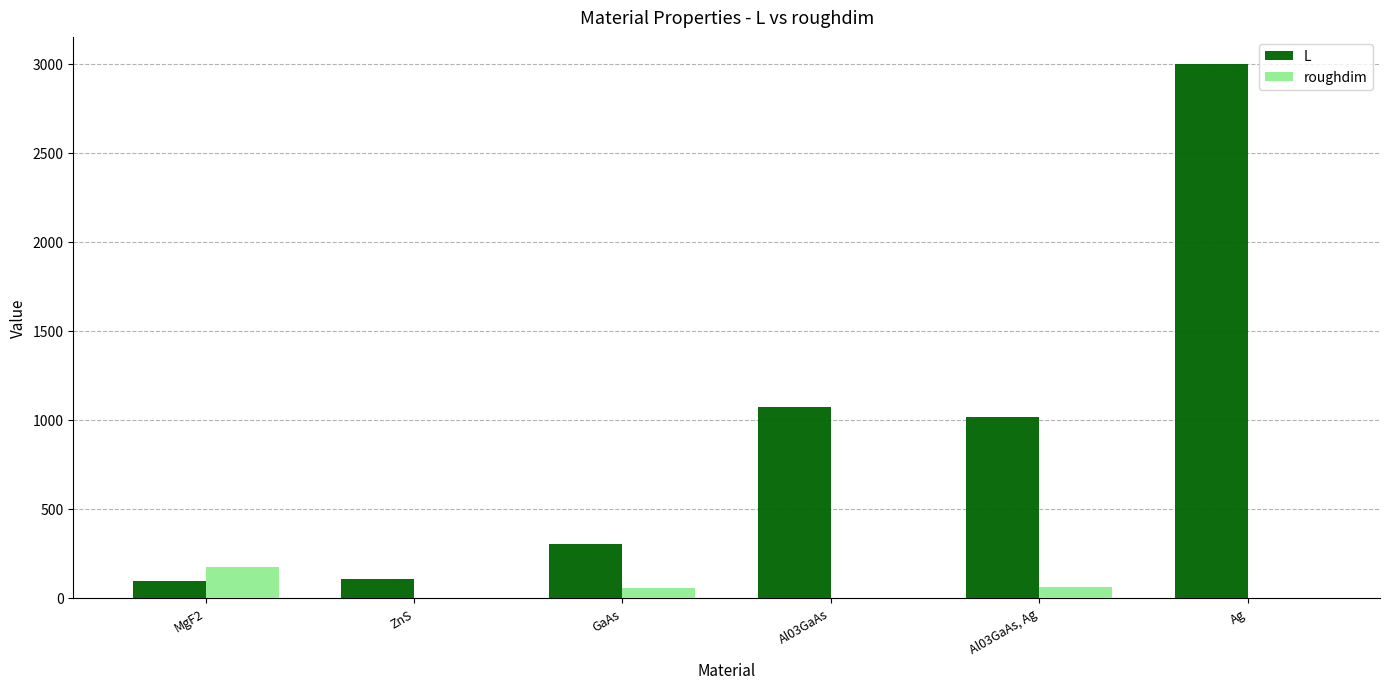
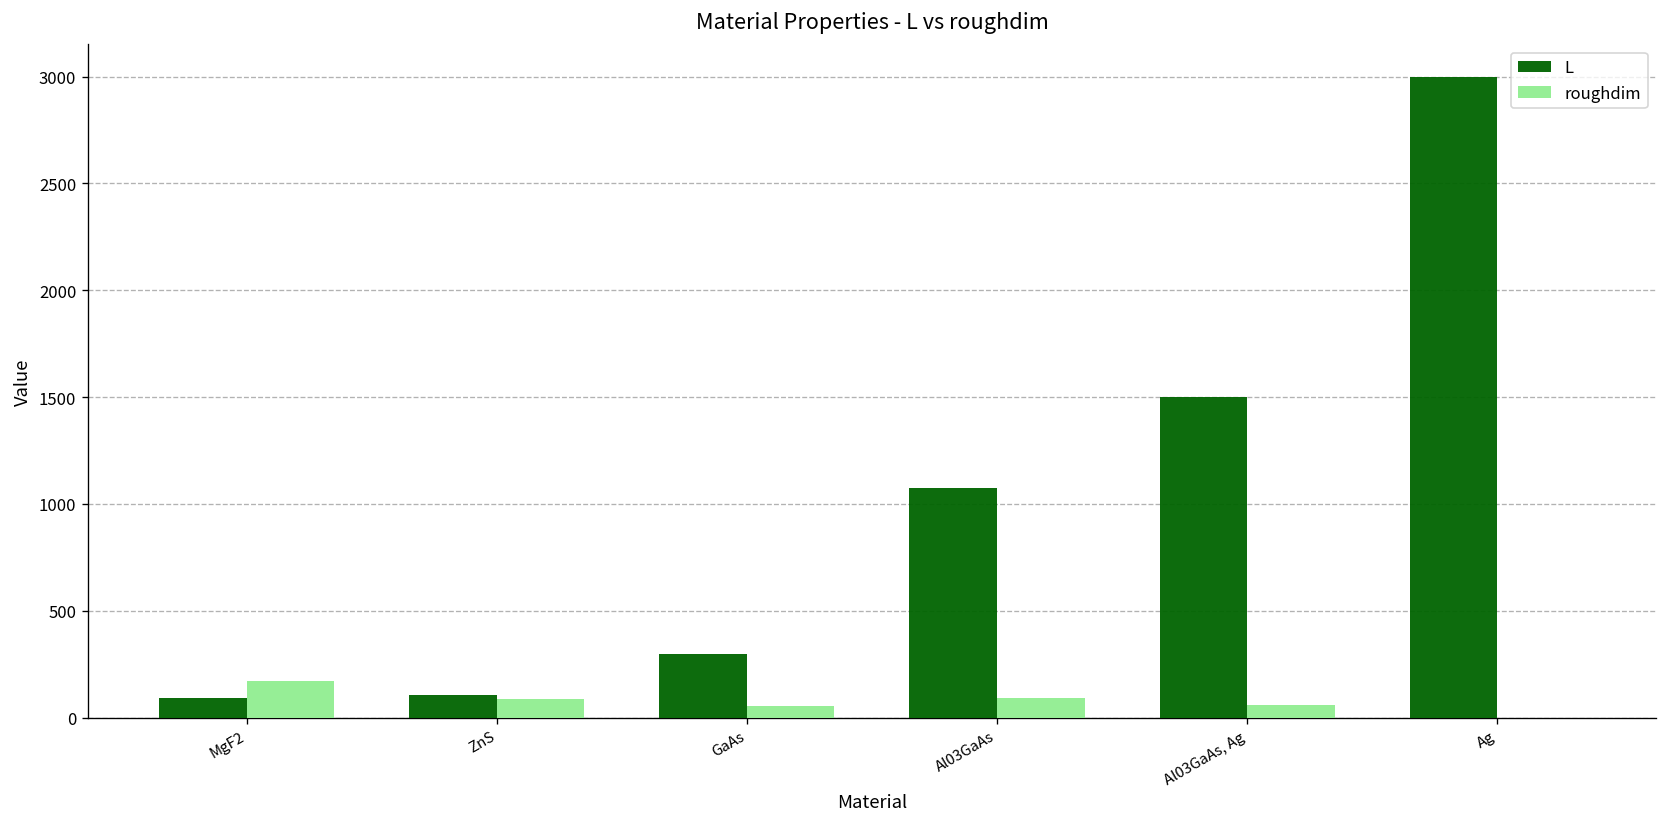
  {
    "L": {
      "MgF2": 90,
      "ZnS": 110,
      "GaAs": 300,
      "Al03GaAs": 1070,
-     "Al03GaAs, Ag": 1020,
+     "Al03GaAs, Ag": 1500,
      "Ag": 3000
    },
    "roughdim": {
      "MgF2": 170,
-     "ZnS": 0,
+     "ZnS": 90,
      "GaAs": 50,
-     "Al03GaAs": 0,
+     "Al03GaAs": 90,
      "Al03GaAs, Ag": 60,
      "Ag": 0
    }
  }
